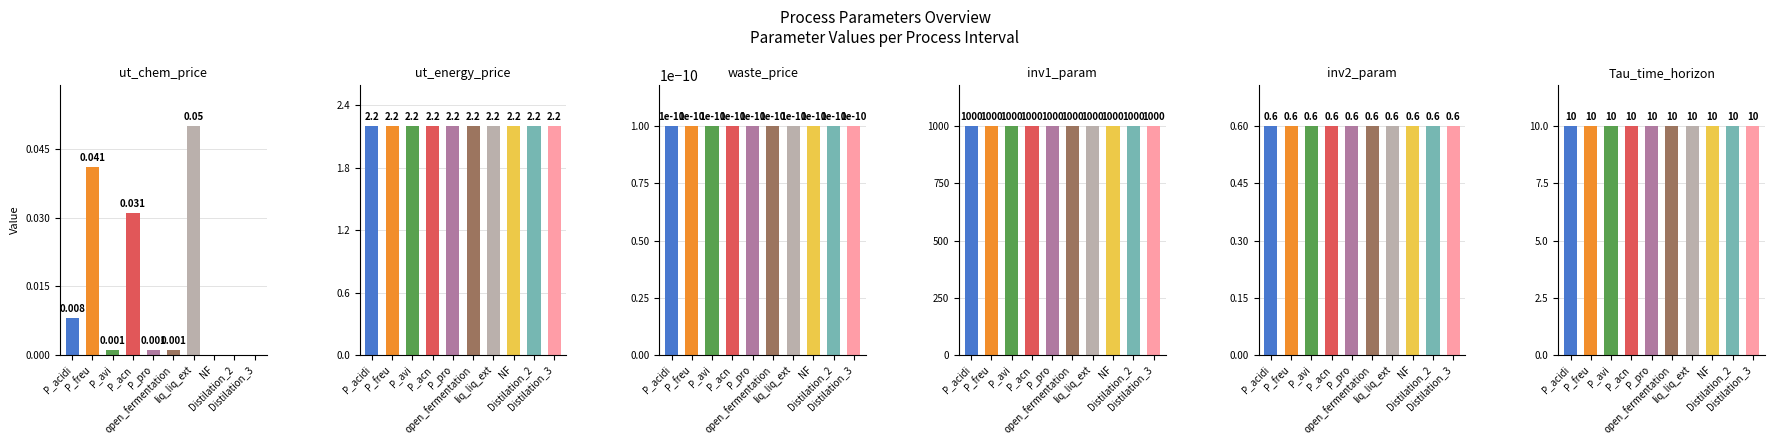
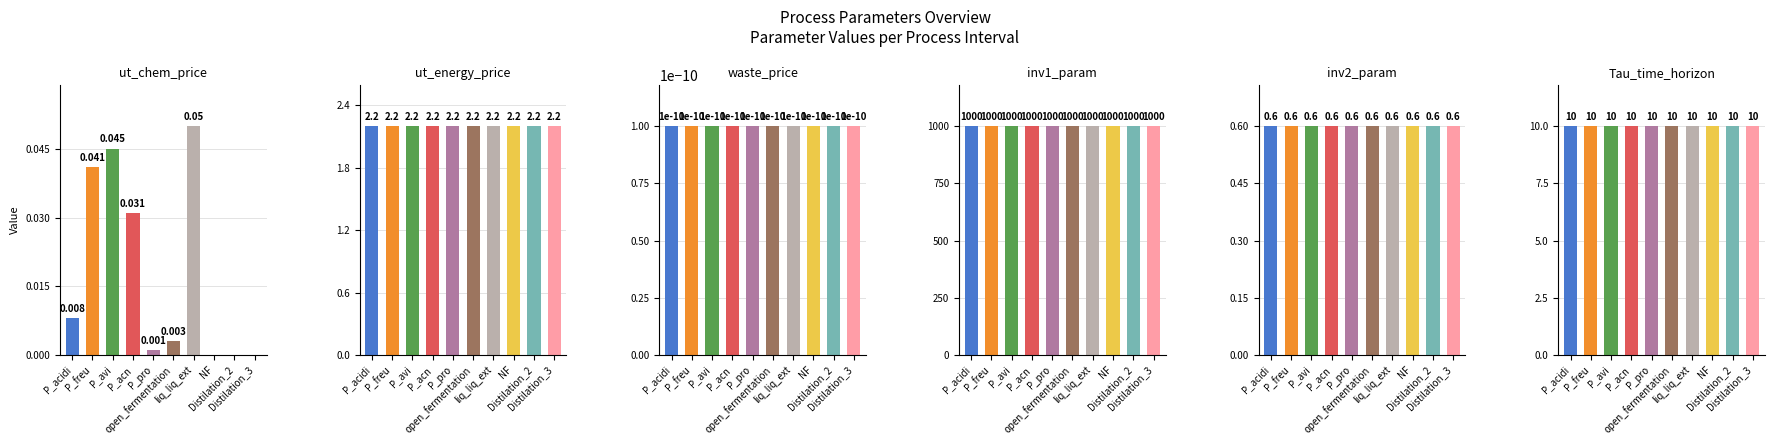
  {
    "ut_chem_price": {
      "P_acidi": 0.008,
      "P_freu": 0.041,
-     "P_avi": 0.001,
+     "P_avi": 0.045,
      "P_acn": 0.031,
      "P_pro": 0.001,
-     "open_fermentation": 0.001,
+     "open_fermentation": 0.003,
      "liq_liq_ext": 0.05
    },
    "ut_energy_price": {
      "P_acidi": 2.2,
      "P_freu": 2.2,
      "P_avi": 2.2,
      "P_acn": 2.2,
      "P_pro": 2.2,
      "open_fermentation": 2.2,
      "liq_liq_ext": 2.2,
      "NF": 2.2,
      "Distilation_2": 2.2,
      "Distilation_3": 2.2
    },
    "inv1_param": {
      "P_acidi": 1000,
      "P_freu": 1000,
      "P_avi": 1000,
      "P_acn": 1000,
      "P_pro": 1000,
      "open_fermentation": 1000,
      "liq_liq_ext": 1000,
      "NF": 1000,
      "Distilation_2": 1000,
      "Distilation_3": 1000
    },
    "inv2_param": {
      "P_acidi": 0.6,
      "P_freu": 0.6,
      "P_avi": 0.6,
      "P_acn": 0.6,
      "P_pro": 0.6,
      "open_fermentation": 0.6,
      "liq_liq_ext": 0.6,
      "NF": 0.6,
      "Distilation_2": 0.6,
      "Distilation_3": 0.6
    },
    "Tau_time_horizon": {
      "P_acidi": 10,
      "P_freu": 10,
      "P_avi": 10,
      "P_acn": 10,
      "P_pro": 10,
      "open_fermentation": 10,
      "liq_liq_ext": 10,
      "NF": 10,
      "Distilation_2": 10,
      "Distilation_3": 10
    }
  }
